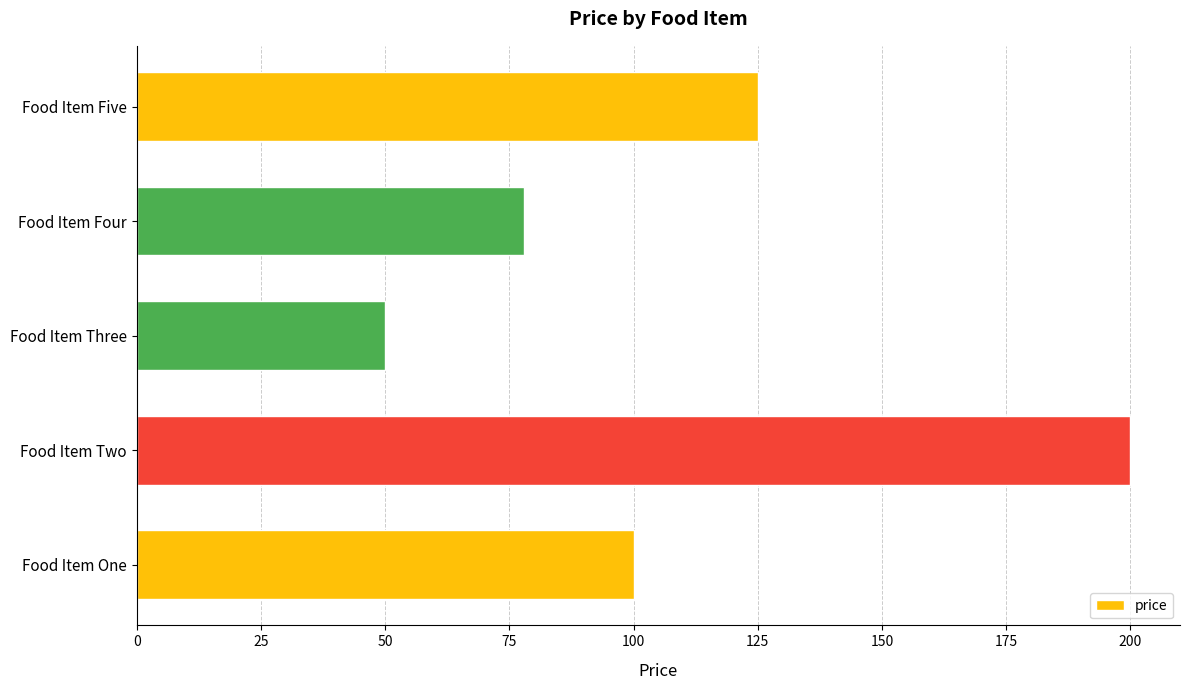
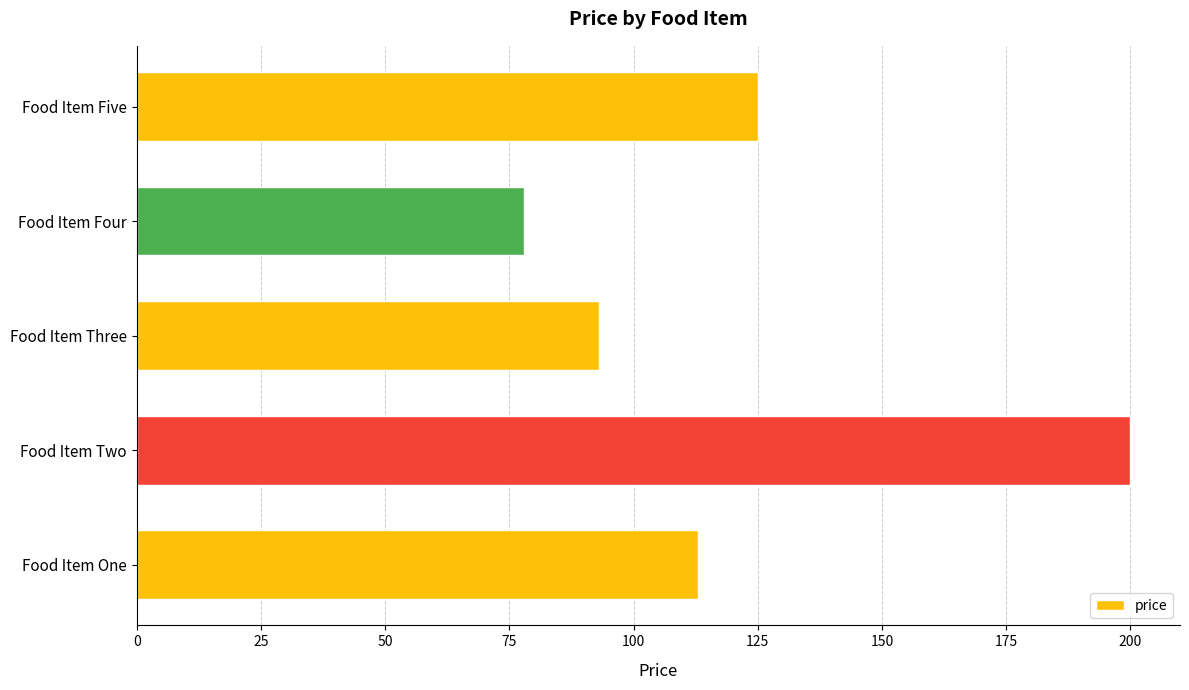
  {
    "Food Item Five": 125,
    "Food Item Four": 78,
-   "Food Item Three": 50,
+   "Food Item Three": 93,
    "Food Item Two": 200,
-   "Food Item One": 100
+   "Food Item One": 113
  }
